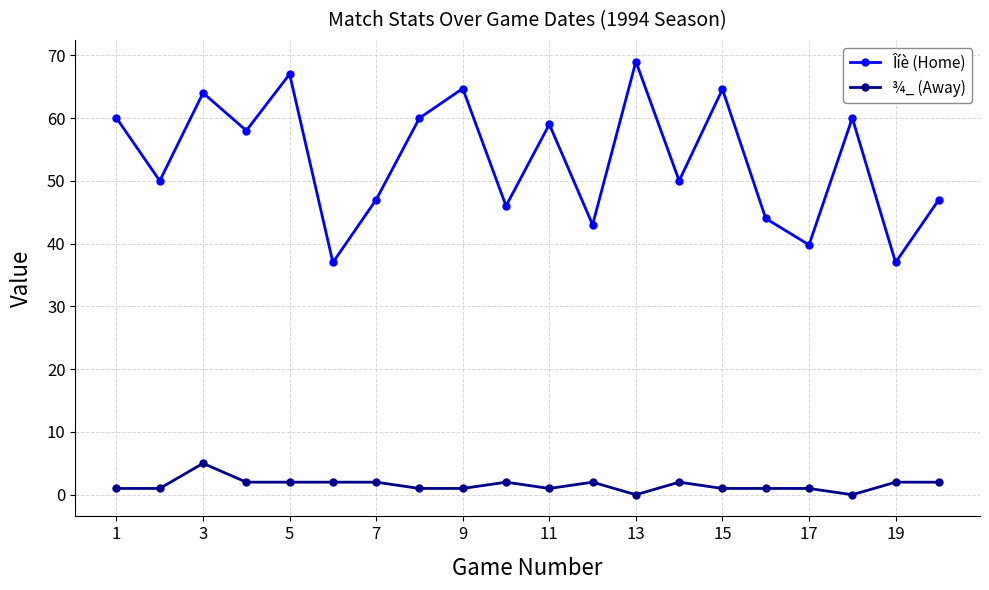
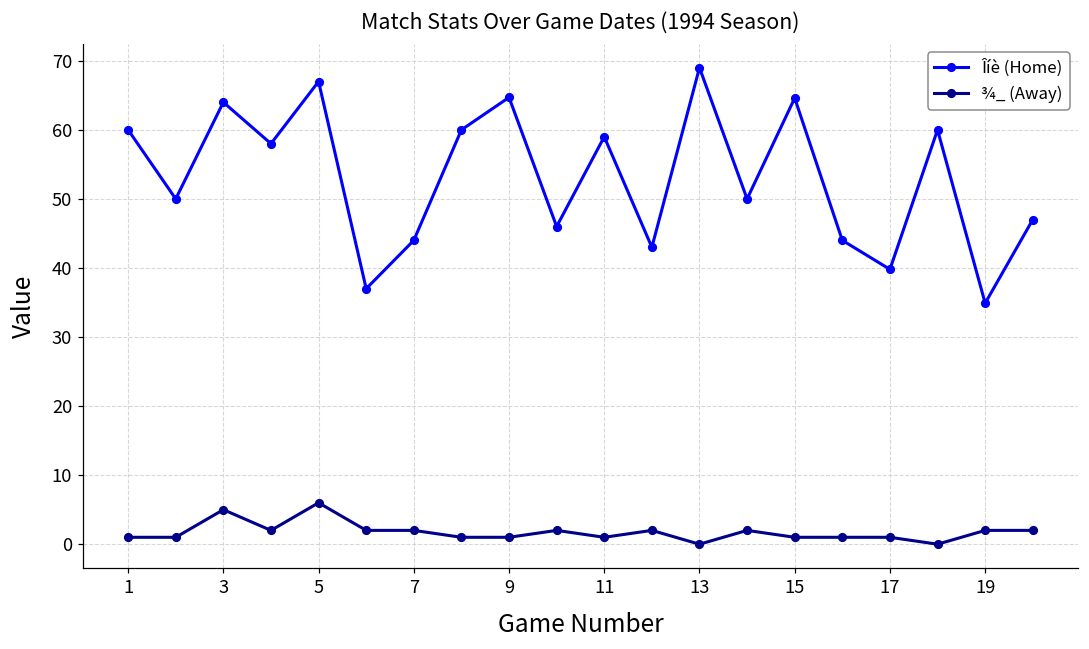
  {
    "Îíè (Home)": {
      "1": 60,
      "3": 64,
      "5": 67,
-     "7": 47,
+     "7": 44,
      "9": 65,
      "11": 59,
      "13": 69,
      "15": 65,
      "17": 40,
-     "19": 37
+     "19": 35
    },
    "¾_ (Away)": {
      "1": 1,
      "3": 5,
-     "5": 2,
+     "5": 6,
      "7": 2,
      "9": 1,
      "11": 1,
      "13": 0,
      "15": 1,
      "17": 1,
      "19": 2
    }
  }
